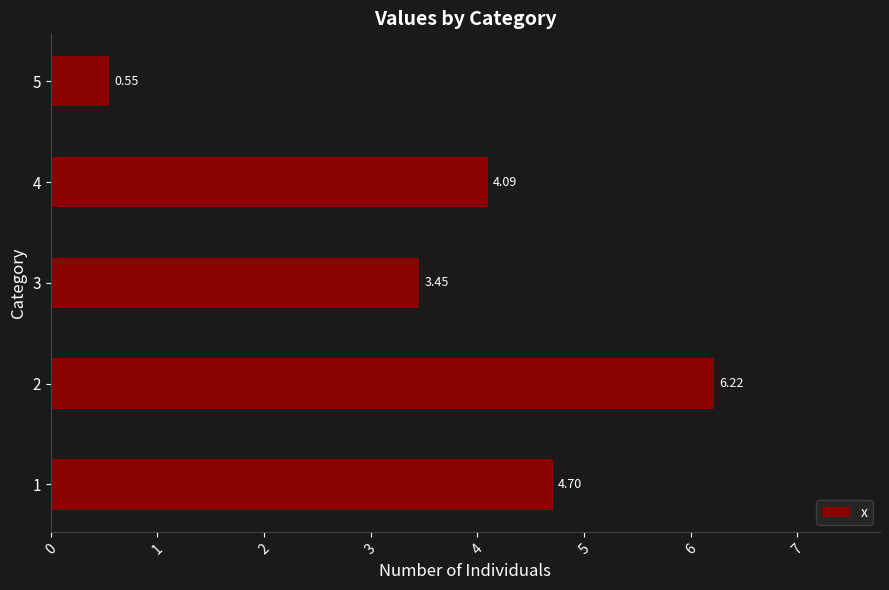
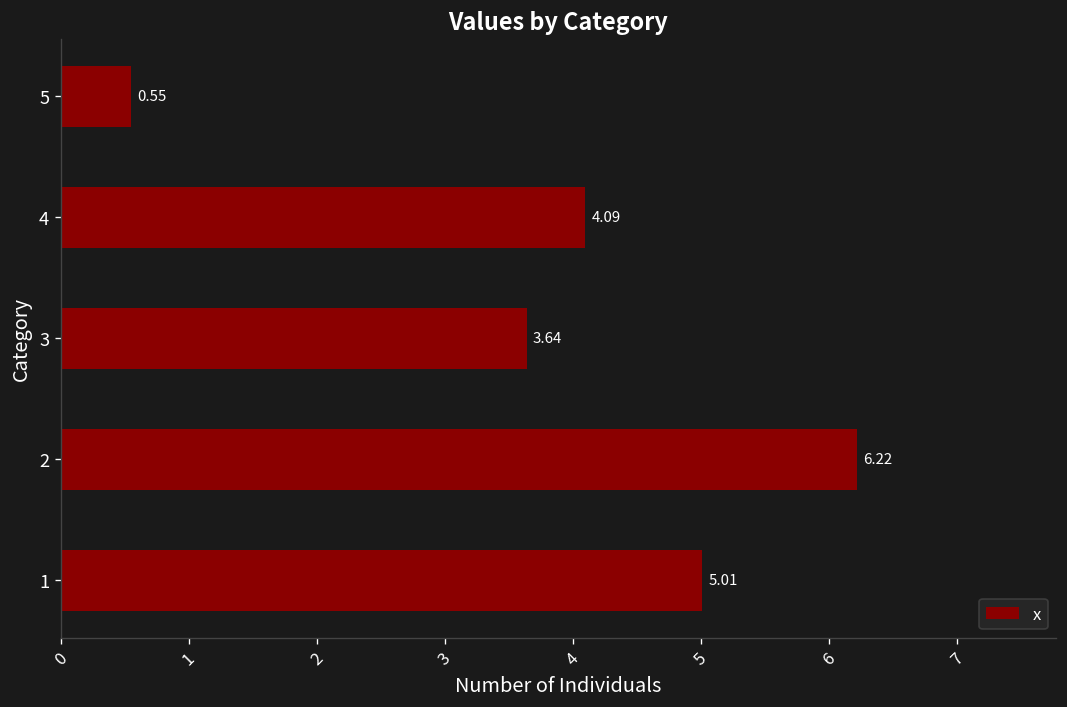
  {
    "5": 0.55,
    "4": 4.09,
-   "3": 3.45,
+   "3": 3.64,
    "2": 6.22,
-   "1": 4.70
+   "1": 5.01
  }
